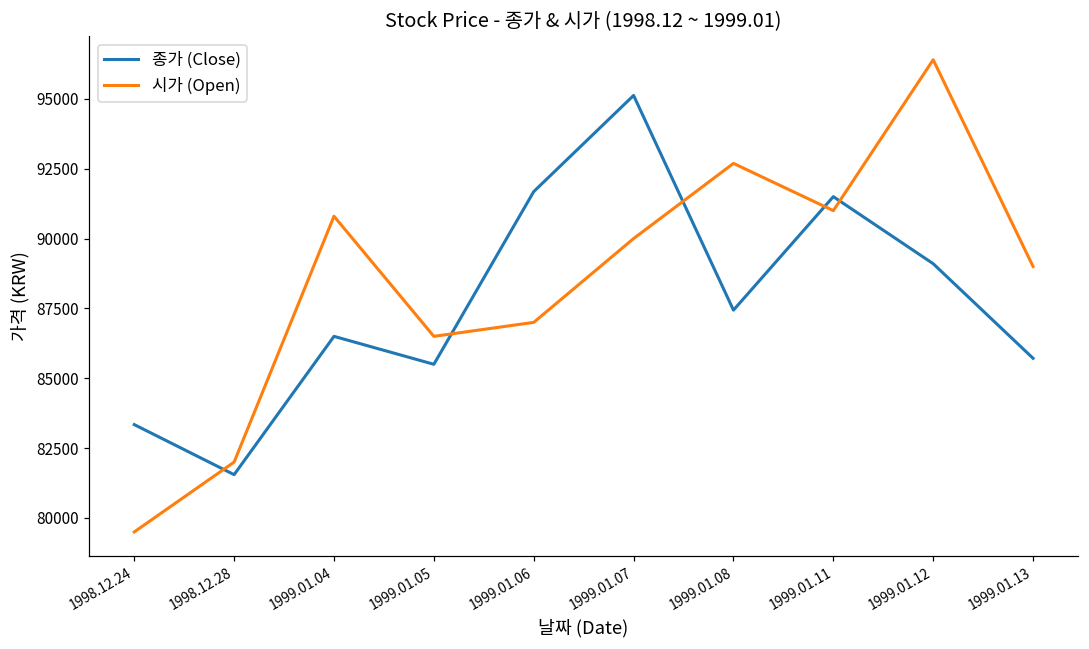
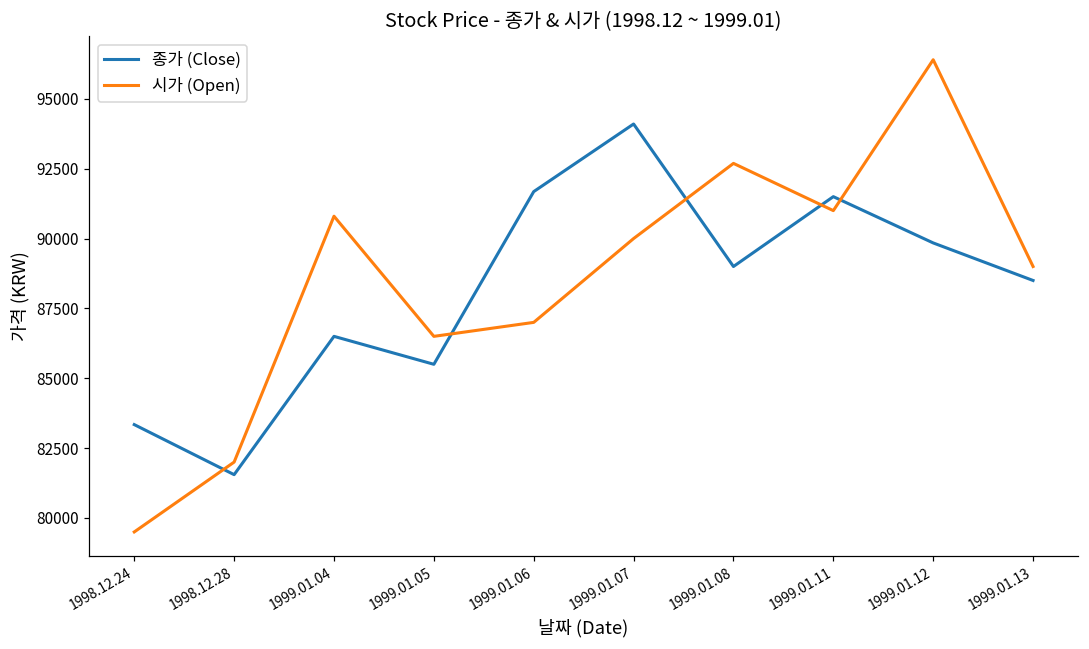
  {
    "종가 (Close)": {
      "1998.12.24": 83300,
      "1998.12.28": 81600,
      "1999.01.04": 86500,
      "1999.01.05": 85500,
      "1999.01.06": 91700,
-     "1999.01.07": 95100,
-     "1999.01.08": 87400,
+     "1999.01.07": 94100,
+     "1999.01.08": 89000,
      "1999.01.11": 91500,
-     "1999.01.12": 89100,
-     "1999.01.13": 85700
+     "1999.01.12": 89800,
+     "1999.01.13": 88500
    },
    "시가 (Open)": {
      "1998.12.24": 79500,
      "1998.12.28": 82000,
      "1999.01.04": 90800,
      "1999.01.05": 86500,
      "1999.01.06": 87000,
      "1999.01.07": 90000,
      "1999.01.08": 92700,
      "1999.01.11": 91000,
      "1999.01.12": 96400,
      "1999.01.13": 89000
    }
  }
